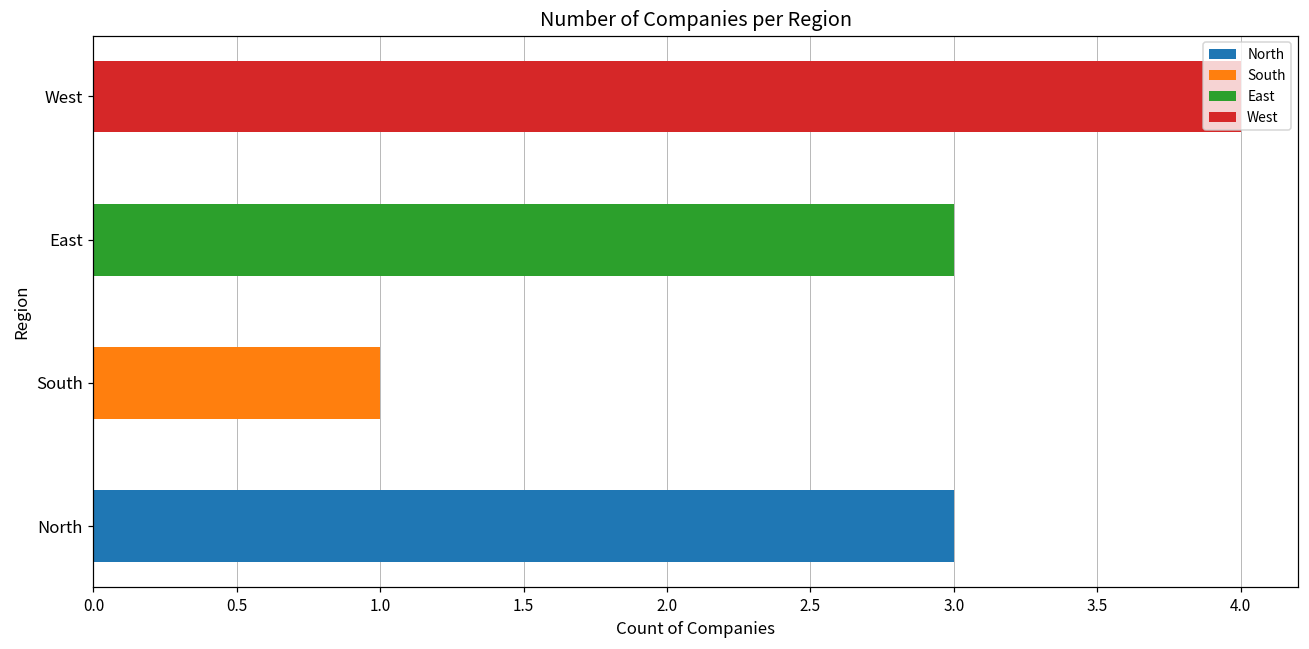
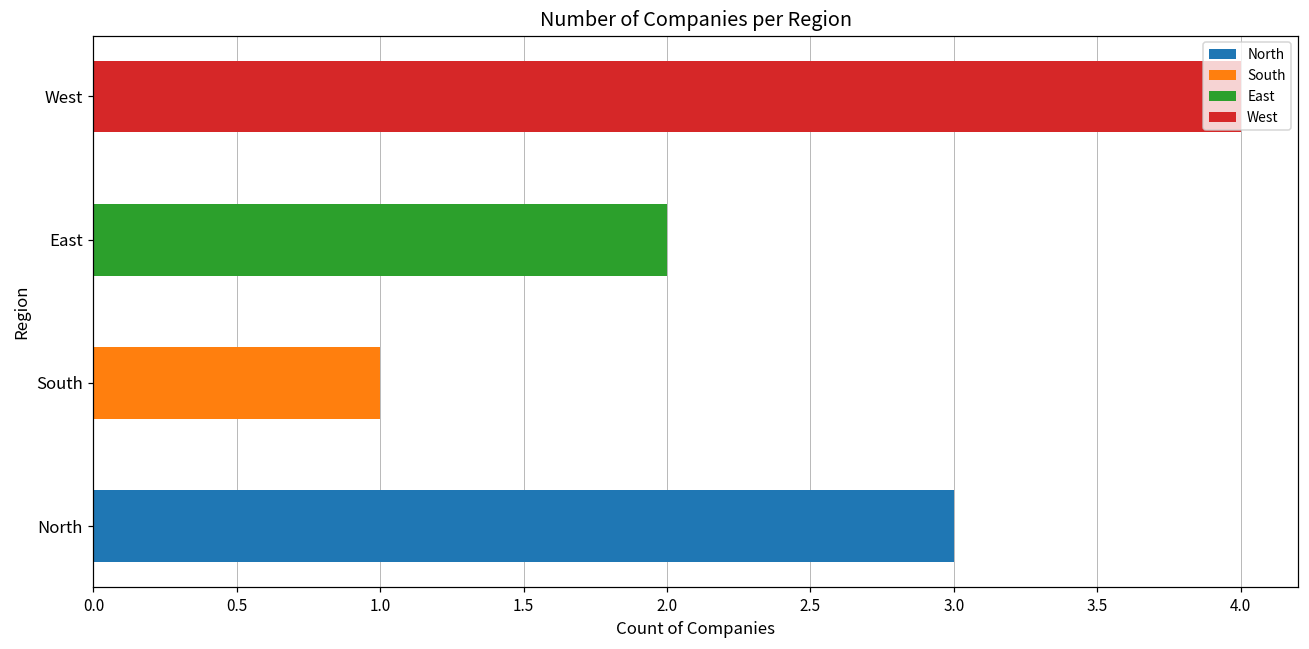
  {
-   "East": 3,
+   "East": 2,
    "South": 1,
    "North": 3
  }
